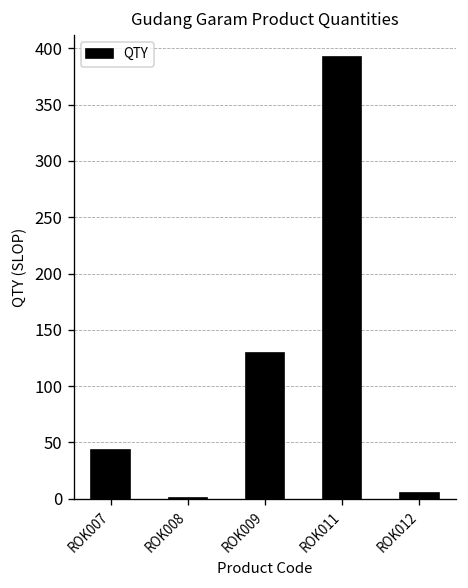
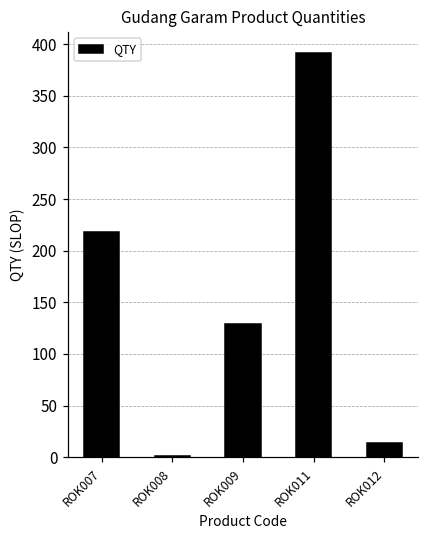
  {
-   "ROK007": 40,
+   "ROK007": 220,
    "ROK009": 130,
    "ROK011": 390,
-   "ROK012": 5
+   "ROK012": 14
  }
